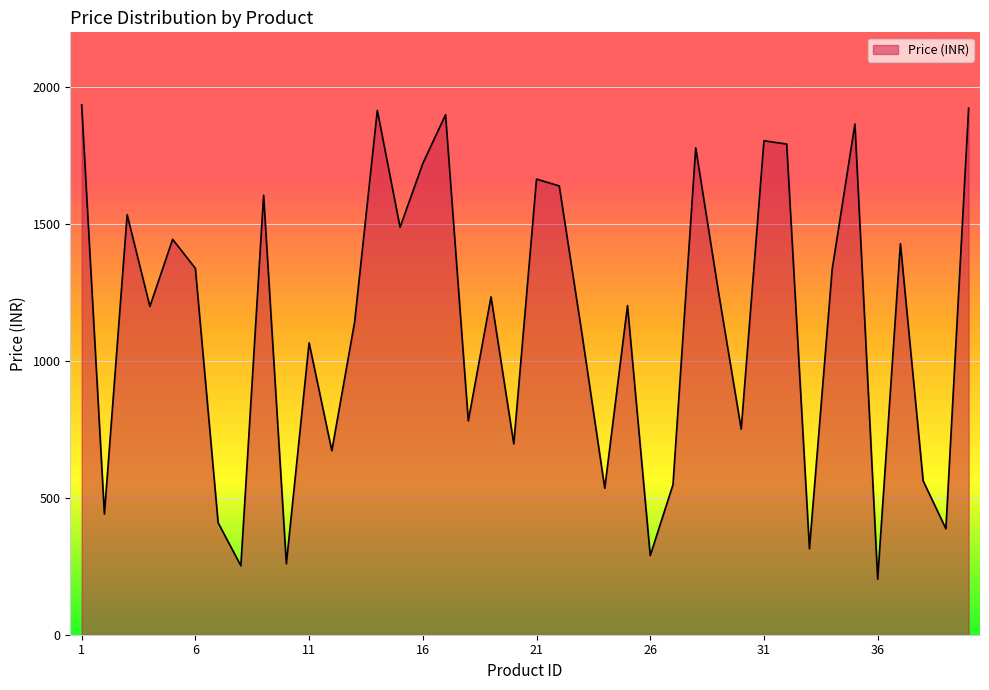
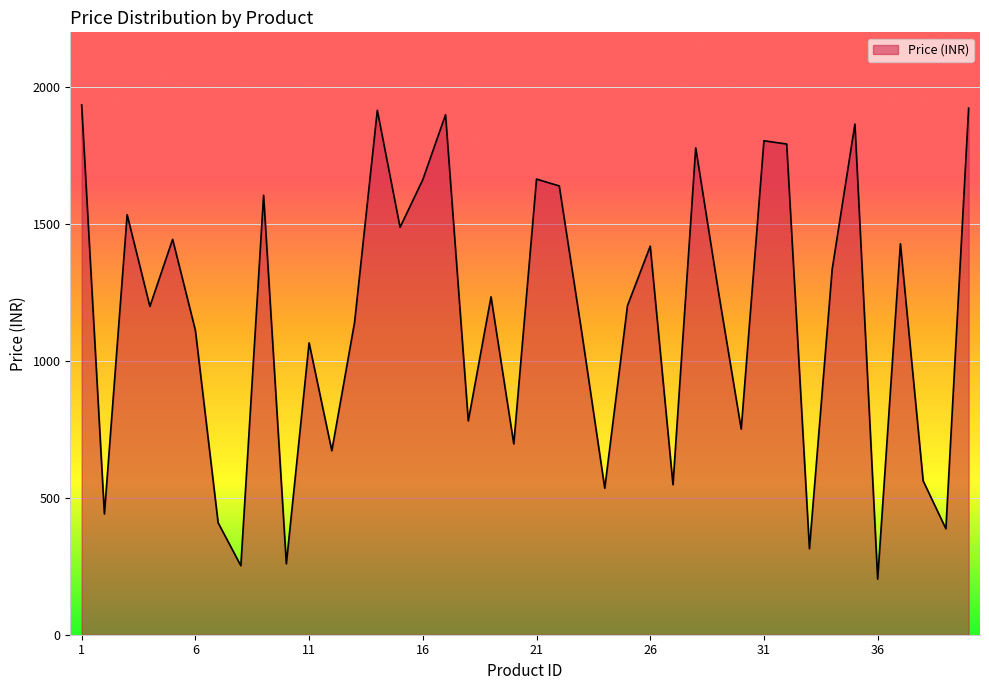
  {
    "1": 1940,
-   "6": 1340,
+   "6": 1110,
    "11": 1070,
-   "16": 1720,
+   "16": 1660,
    "21": 1660,
-   "26": 290,
+   "26": 1420,
    "31": 1800,
    "36": 200
  }
